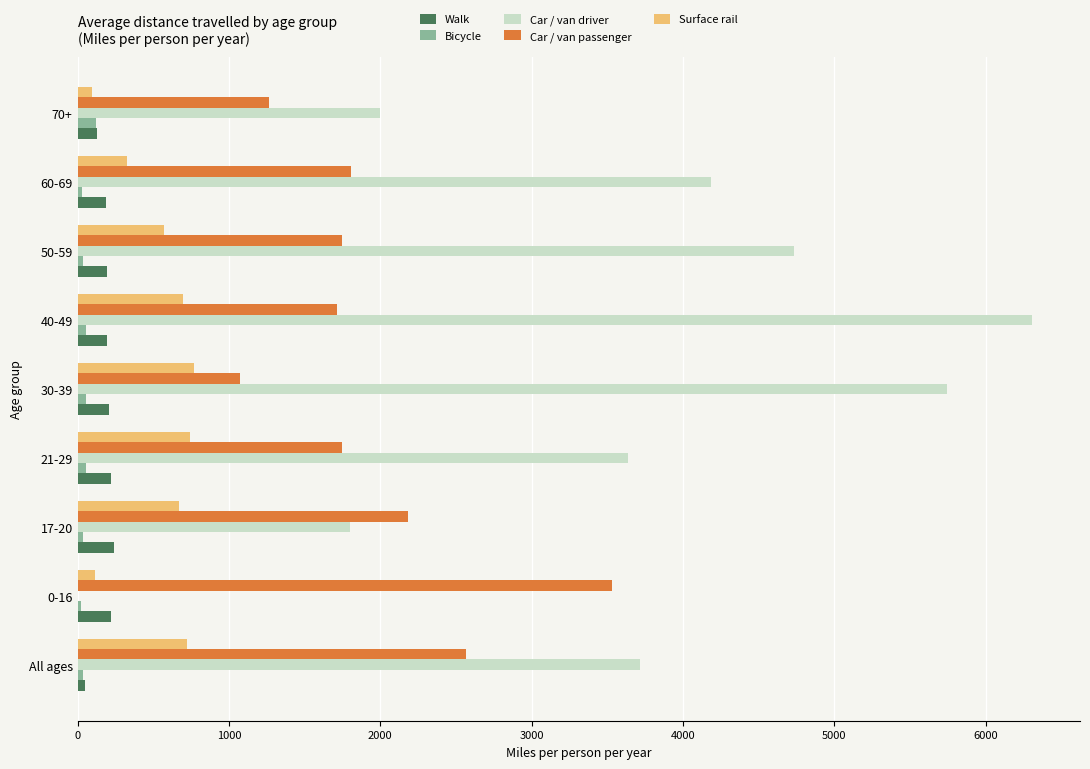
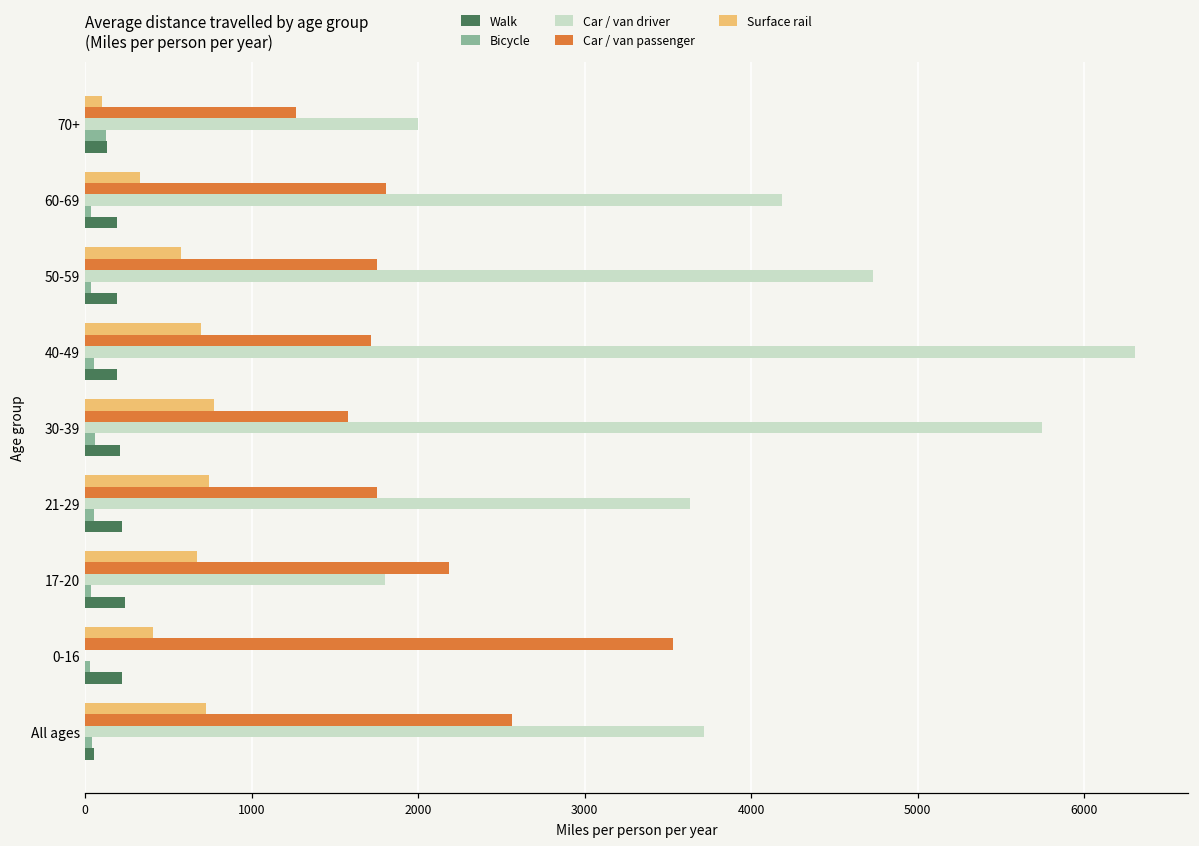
  {
    "Walk": {
      "70+": 130,
      "60-69": 190,
      "50-59": 190,
      "40-49": 190,
      "30-39": 210,
      "21-29": 220,
      "17-20": 240,
      "0-16": 220,
      "All ages": 50
    },
    "Bicycle": {
      "70+": 120,
      "60-69": 30,
      "50-59": 30,
      "40-49": 50,
      "30-39": 60,
      "21-29": 50,
      "17-20": 40,
      "0-16": 30,
      "All ages": 40
    },
    "Car / van driver": {
      "70+": 2000,
      "60-69": 4180,
      "50-59": 4730,
      "40-49": 6310,
      "30-39": 5740,
      "21-29": 3630,
      "17-20": 1800,
      "0-16": 0,
      "All ages": 3710
    },
    "Car / van passenger": {
      "70+": 1270,
      "60-69": 1810,
      "50-59": 1750,
      "40-49": 1720,
-     "30-39": 1070,
+     "30-39": 1580,
      "21-29": 1750,
      "17-20": 2180,
      "0-16": 3530,
      "All ages": 2560
    },
    "Surface rail": {
      "70+": 100,
      "60-69": 330,
      "50-59": 570,
      "40-49": 700,
      "30-39": 770,
      "21-29": 740,
      "17-20": 670,
-     "0-16": 120,
+     "0-16": 410,
      "All ages": 720
    }
  }
